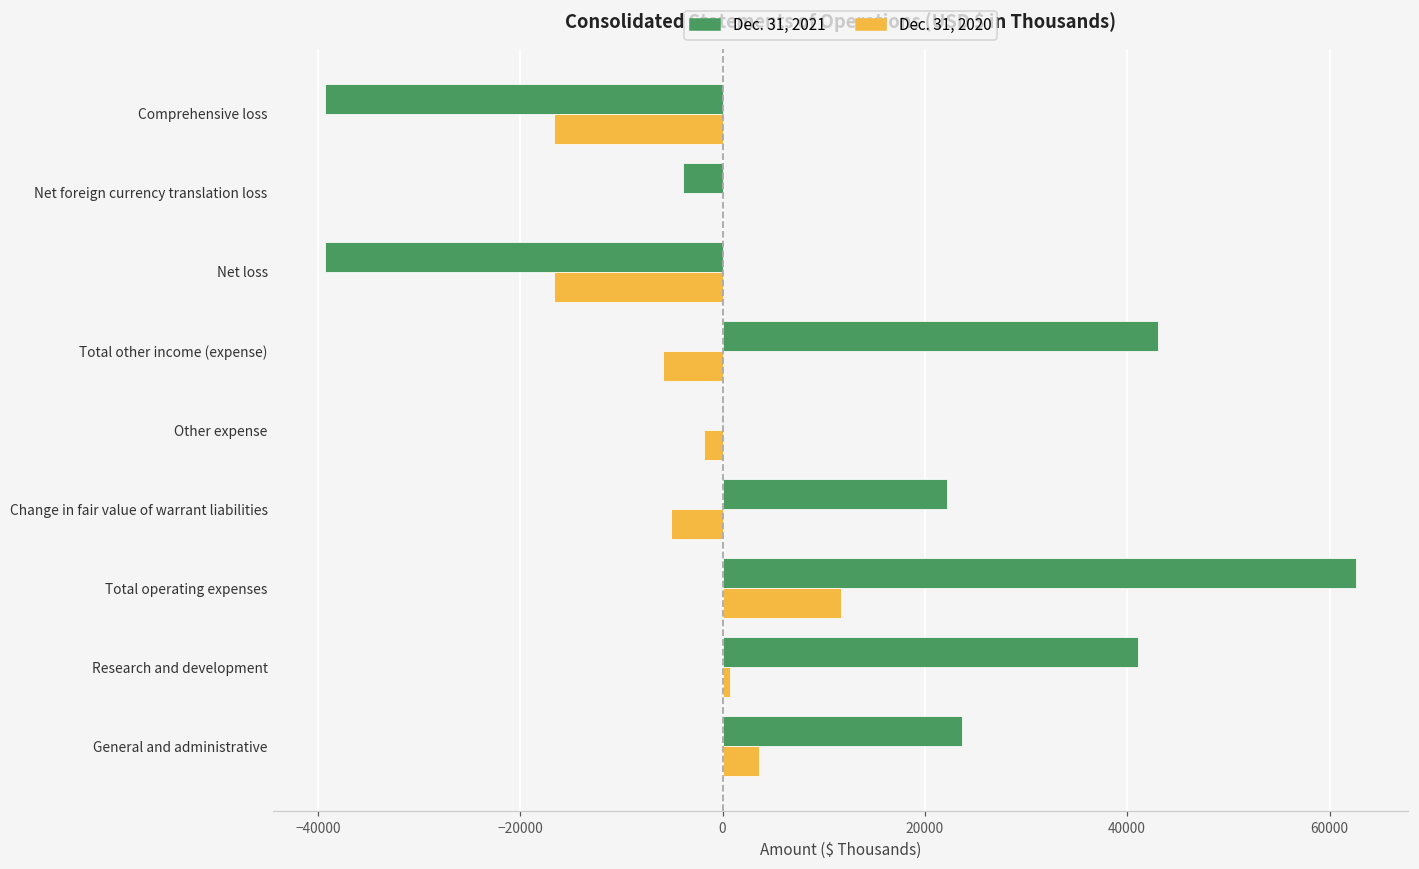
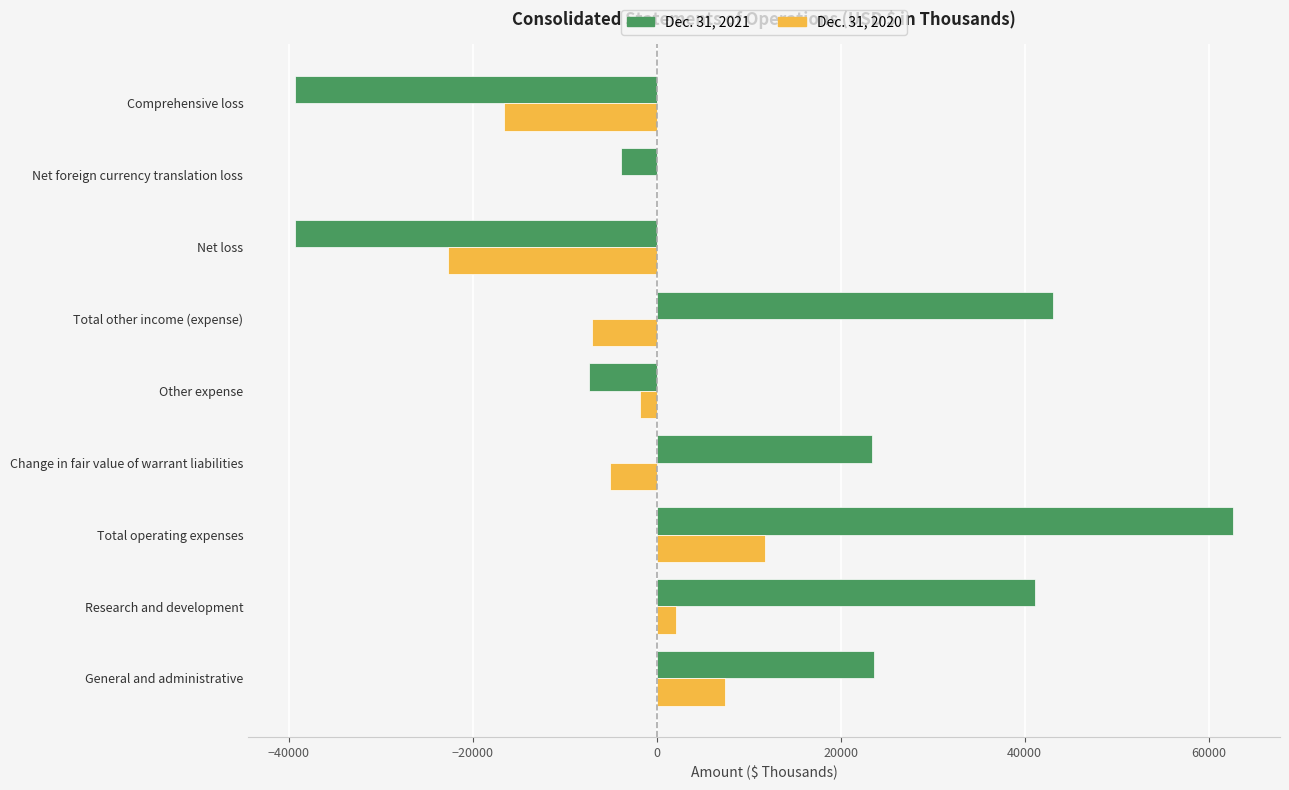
  {
    "Dec. 31, 2021": {
      "Comprehensive loss": -39000,
      "Net foreign currency translation loss": -4000,
      "Net loss": -39000,
      "Total other income (expense)": 43000,
-     "Other expense": 0,
-     "Change in fair value of warrant liabilities": 22000,
+     "Other expense": -7000,
+     "Change in fair value of warrant liabilities": 23000,
      "Total operating expenses": 63000,
      "Research and development": 41000,
      "General and administrative": 24000
    },
    "Dec. 31, 2020": {
      "Comprehensive loss": -17000,
      "Net foreign currency translation loss": 0,
-     "Net loss": -17000,
-     "Total other income (expense)": -6000,
+     "Net loss": -23000,
+     "Total other income (expense)": -7000,
      "Other expense": -2000,
      "Change in fair value of warrant liabilities": -5000,
      "Total operating expenses": 12000,
-     "Research and development": 1000,
-     "General and administrative": 4000
+     "Research and development": 2000,
+     "General and administrative": 7000
    }
  }
